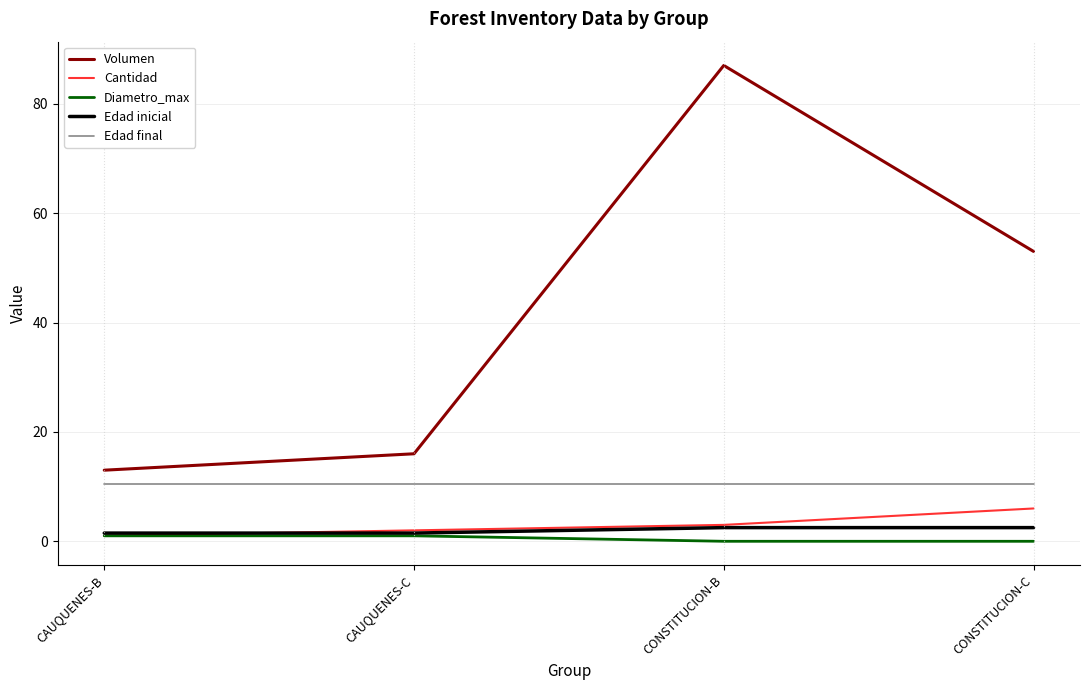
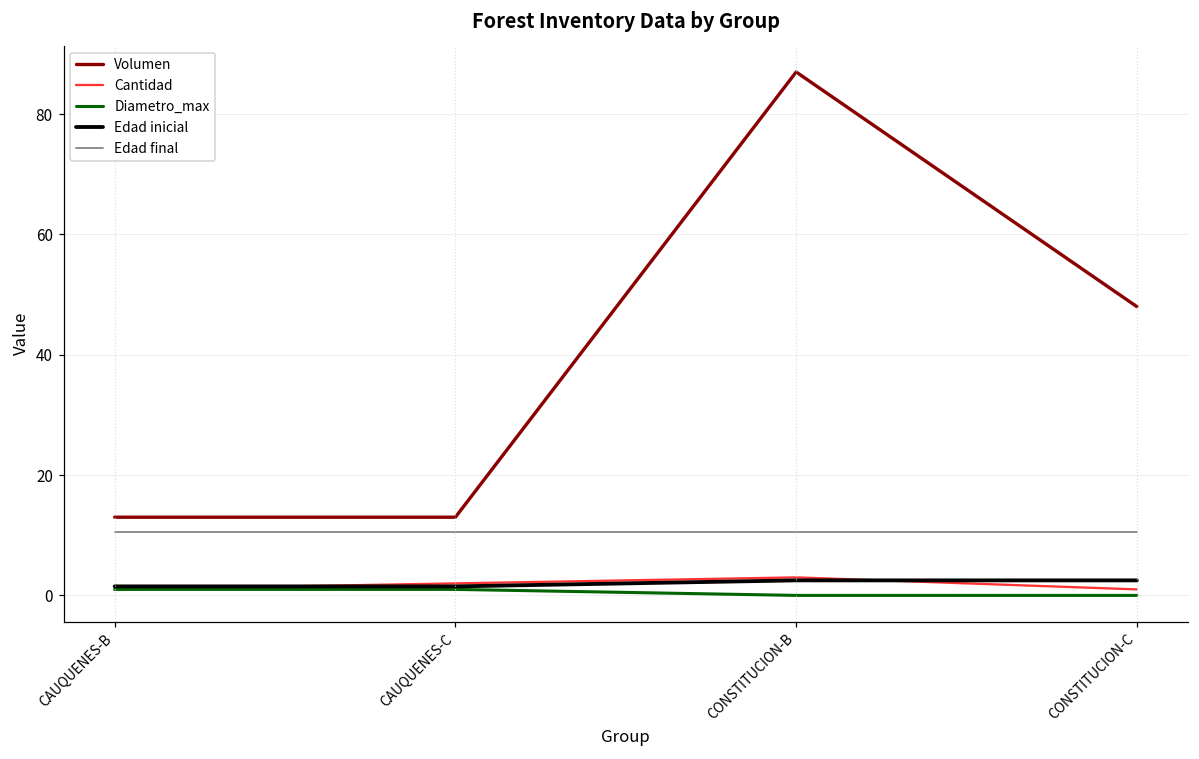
  {
    "Volumen": {
      "CAUQUENES-B": 13,
-     "CAUQUENES-C": 16,
+     "CAUQUENES-C": 13,
      "CONSTITUCION-B": 87,
-     "CONSTITUCION-C": 53
+     "CONSTITUCION-C": 48
    },
    "Cantidad": {
      "CAUQUENES-C": 2,
      "CONSTITUCION-B": 3,
-     "CONSTITUCION-C": 6
+     "CONSTITUCION-C": 1
    },
    "Diametro_max": {
      "CAUQUENES-C": 1,
      "CONSTITUCION-B": 0,
      "CONSTITUCION-C": 0
    },
    "Edad inicial": {
      "CAUQUENES-B": 2,
      "CAUQUENES-C": 2,
      "CONSTITUCION-B": 3,
      "CONSTITUCION-C": 3
    },
    "Edad final": {
      "CAUQUENES-B": 11,
      "CAUQUENES-C": 11,
      "CONSTITUCION-B": 11,
      "CONSTITUCION-C": 11
    }
  }
